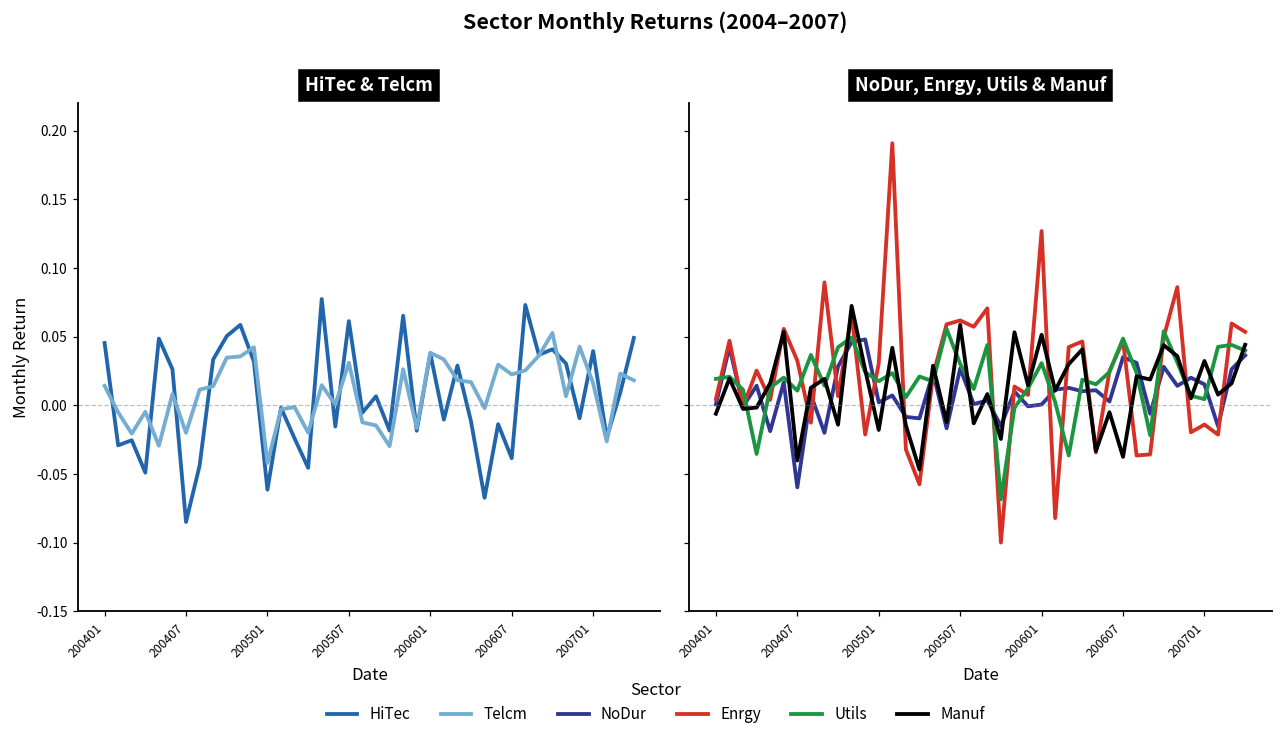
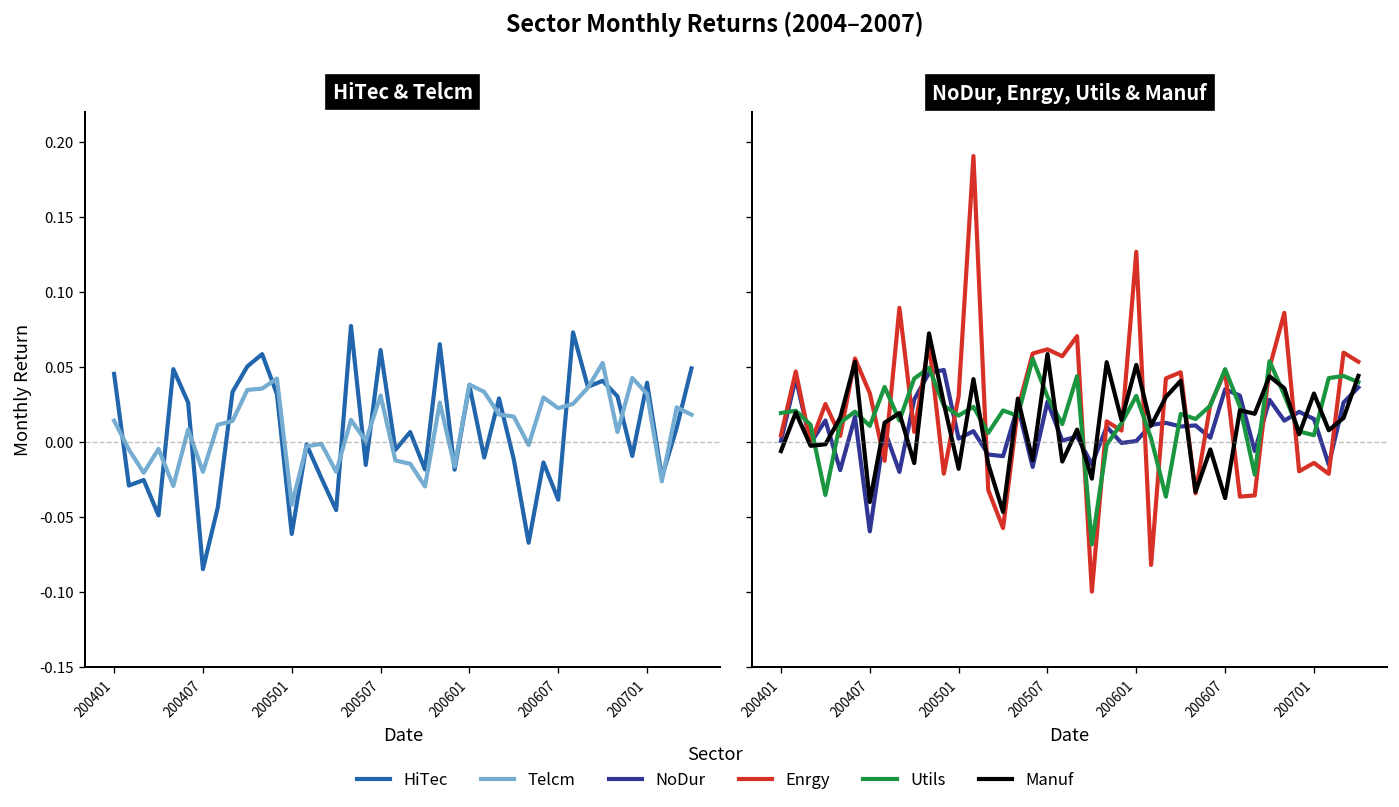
  {
    "HiTec & Telcm": {
      "HiTec": {
        "200401": 0.045,
        "200407": -0.085,
        "200501": -0.062,
        "200507": 0.061,
        "200607": -0.039,
        "200701": 0.039
      },
      "Telcm": {
        "200401": 0.014,
        "200407": -0.020,
        "200501": -0.042,
        "200507": 0.031,
        "200607": 0.022,
-       "200701": 0.016
+       "200701": 0.032
      }
    }
  }
